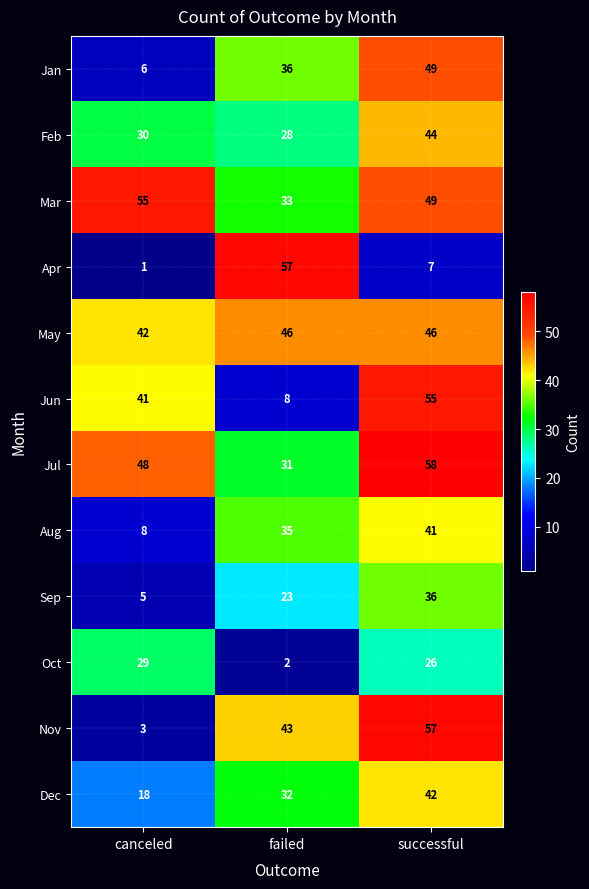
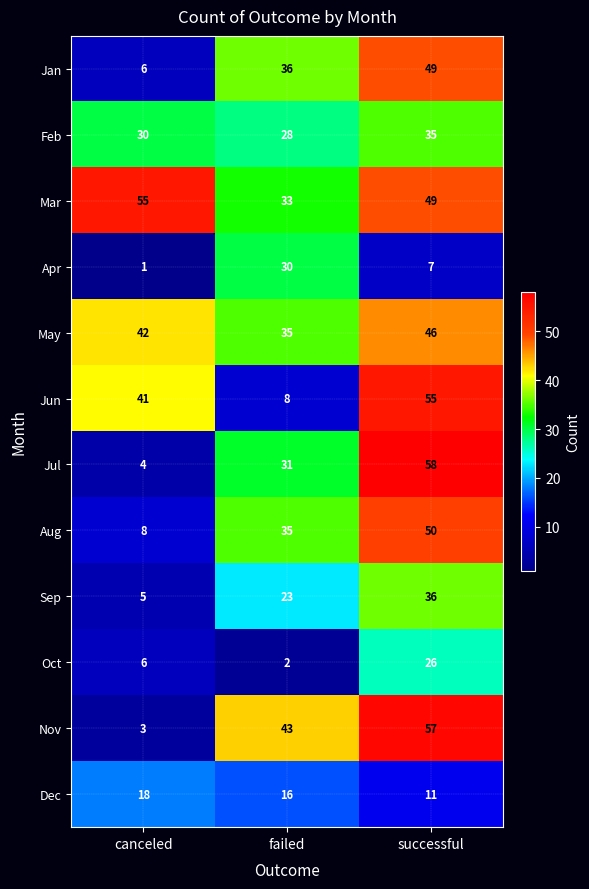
  {
    "Jan": {
      "canceled": 6,
      "failed": 36,
      "successful": 49
    },
    "Feb": {
      "canceled": 30,
      "failed": 28,
-     "successful": 44
+     "successful": 35
    },
    "Mar": {
      "canceled": 55,
      "failed": 33,
      "successful": 49
    },
    "Apr": {
      "canceled": 1,
-     "failed": 57,
+     "failed": 30,
      "successful": 7
    },
    "May": {
      "canceled": 42,
-     "failed": 46,
+     "failed": 35,
      "successful": 46
    },
    "Jun": {
      "canceled": 41,
      "failed": 8,
      "successful": 55
    },
    "Jul": {
-     "canceled": 48,
+     "canceled": 4,
      "failed": 31,
      "successful": 58
    },
    "Aug": {
      "canceled": 8,
      "failed": 35,
-     "successful": 41
+     "successful": 50
    },
    "Sep": {
      "canceled": 5,
      "failed": 23,
      "successful": 36
    },
    "Oct": {
-     "canceled": 29,
+     "canceled": 6,
      "failed": 2,
      "successful": 26
    },
    "Nov": {
      "canceled": 3,
      "failed": 43,
      "successful": 57
    },
    "Dec": {
      "canceled": 18,
-     "failed": 32,
-     "successful": 42
+     "failed": 16,
+     "successful": 11
    }
  }
